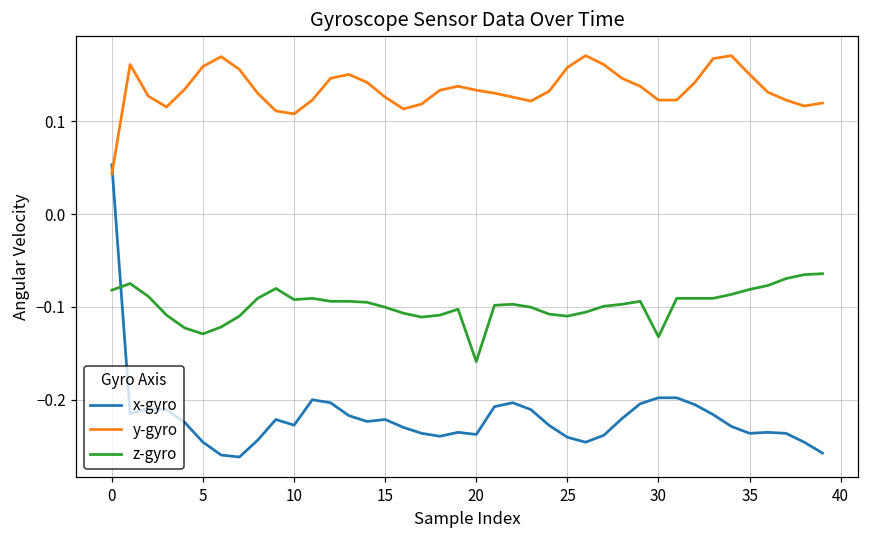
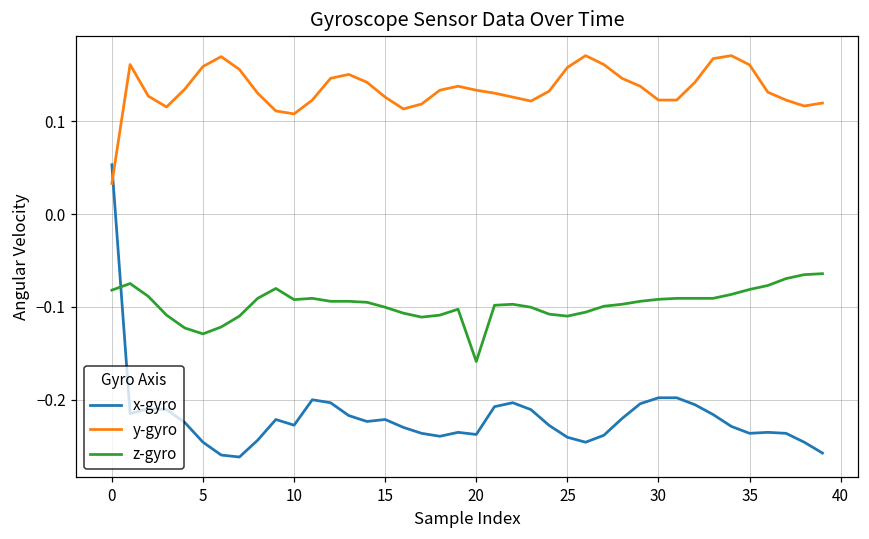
  {
    "x-gyro": {
      "0": 0.05,
      "5": -0.25,
      "10": -0.23,
      "15": -0.22,
      "20": -0.24,
      "25": -0.24,
      "30": -0.20,
      "35": -0.24
    },
    "y-gyro": {
-     "0": 0.04,
+     "0": 0.03,
      "5": 0.16,
      "10": 0.11,
      "15": 0.13,
      "20": 0.13,
      "25": 0.16,
      "30": 0.12,
-     "35": 0.15
+     "35": 0.16
    },
    "z-gyro": {
      "0": -0.08,
      "5": -0.13,
      "10": -0.09,
      "15": -0.10,
      "20": -0.16,
      "25": -0.11,
-     "30": -0.13,
+     "30": -0.09,
      "35": -0.08
    }
  }
